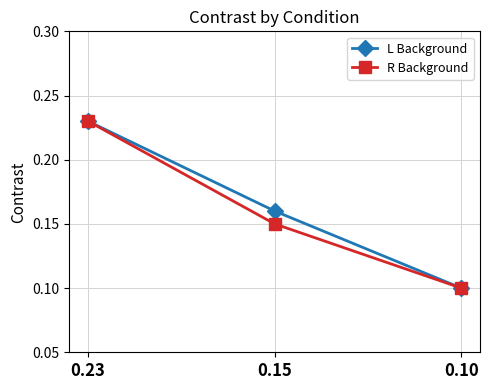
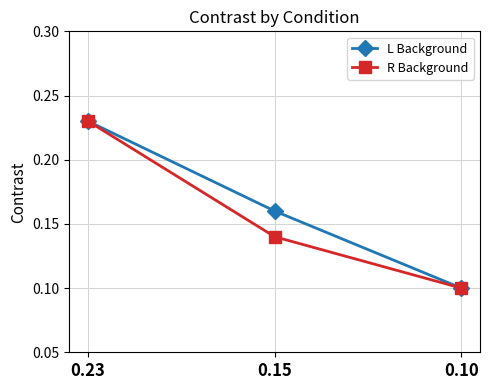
  {
    "L Background": {
      "0.15": 0.16
    },
    "R Background": {
-     "0.15": 0.15
+     "0.15": 0.14
    }
  }
